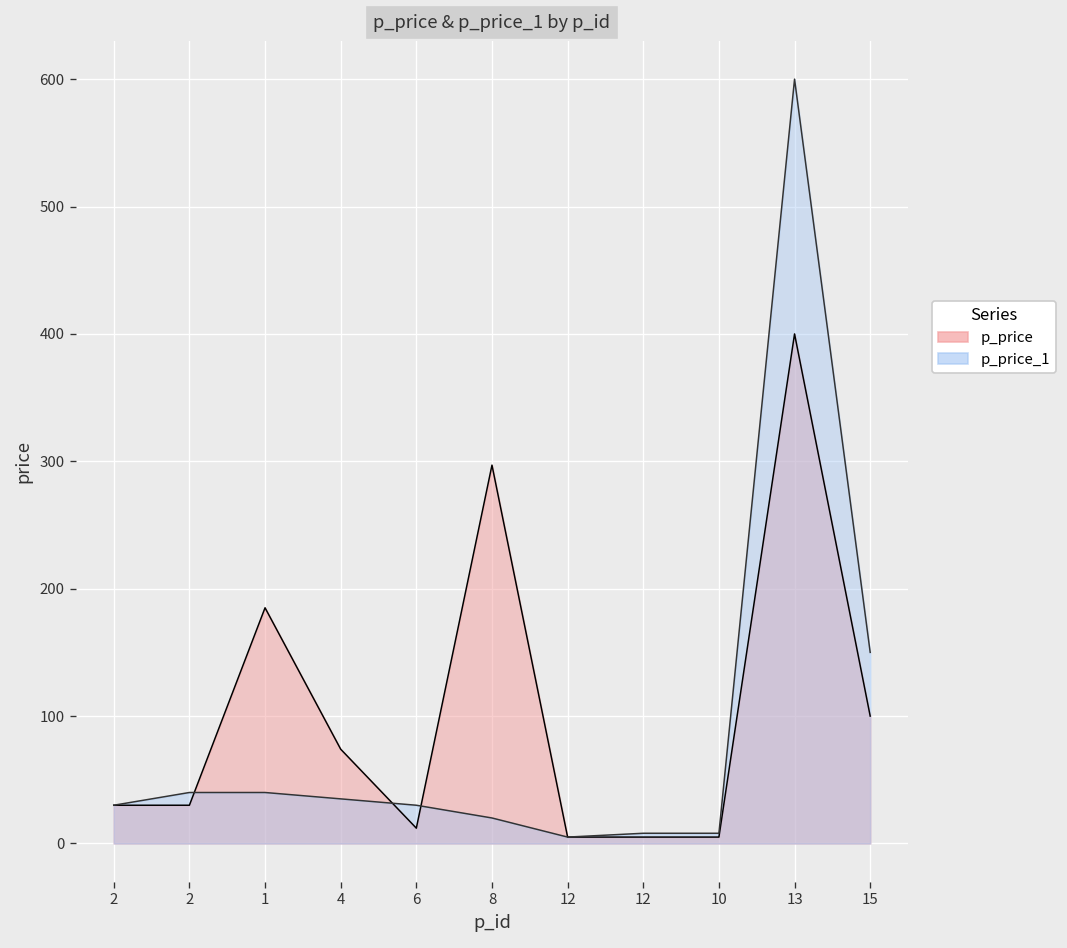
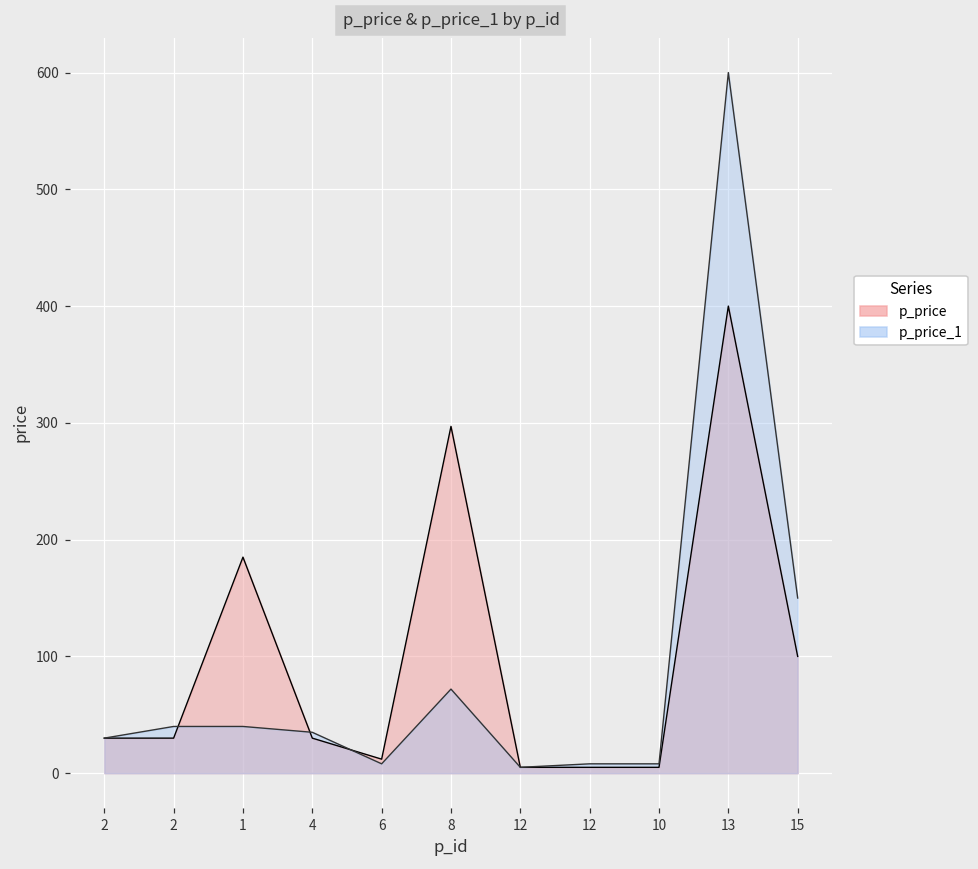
  {
    "p_price": {
      "1": 185,
-     "4": 74,
+     "4": 30,
      "6": 12,
      "8": 297,
      "10": 5,
      "13": 400,
      "15": 100
    },
    "p_price_1": {
      "1": 40,
      "4": 35,
-     "6": 30,
-     "8": 20,
+     "6": 8,
+     "8": 72,
      "10": 8,
      "13": 600,
      "15": 150
    }
  }
